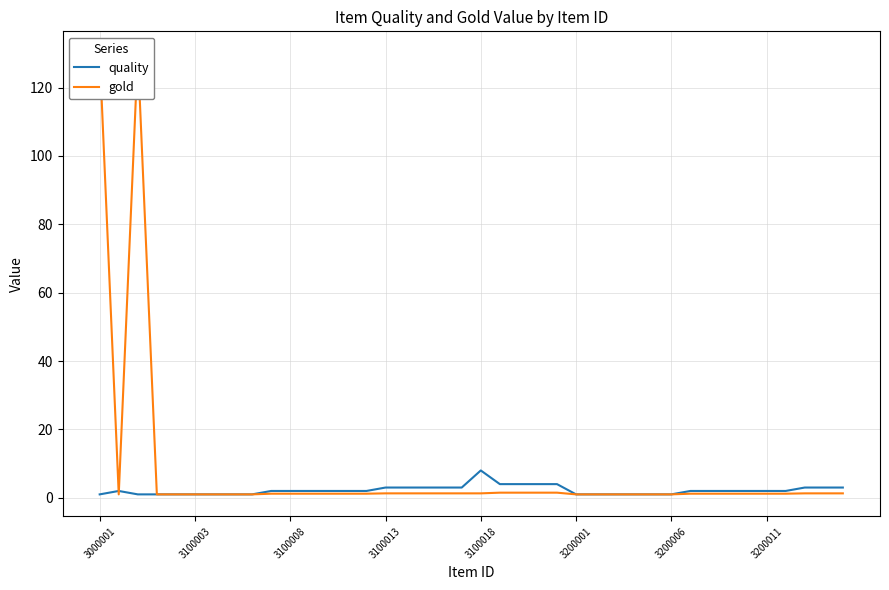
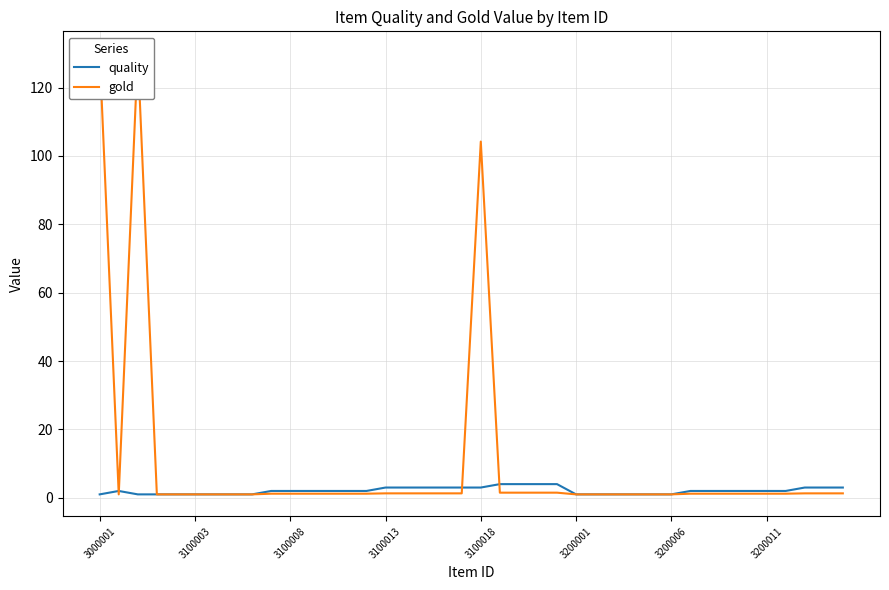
  {
    "quality": {
      "3000001": 1,
      "3100008": 2,
      "3100013": 3,
-     "3100018": 8,
+     "3100018": 3,
      "3200011": 2
    },
    "gold": {
      "3100008": 1,
      "3100013": 1,
-     "3100018": 1,
+     "3100018": 104,
      "3200011": 1
    }
  }
